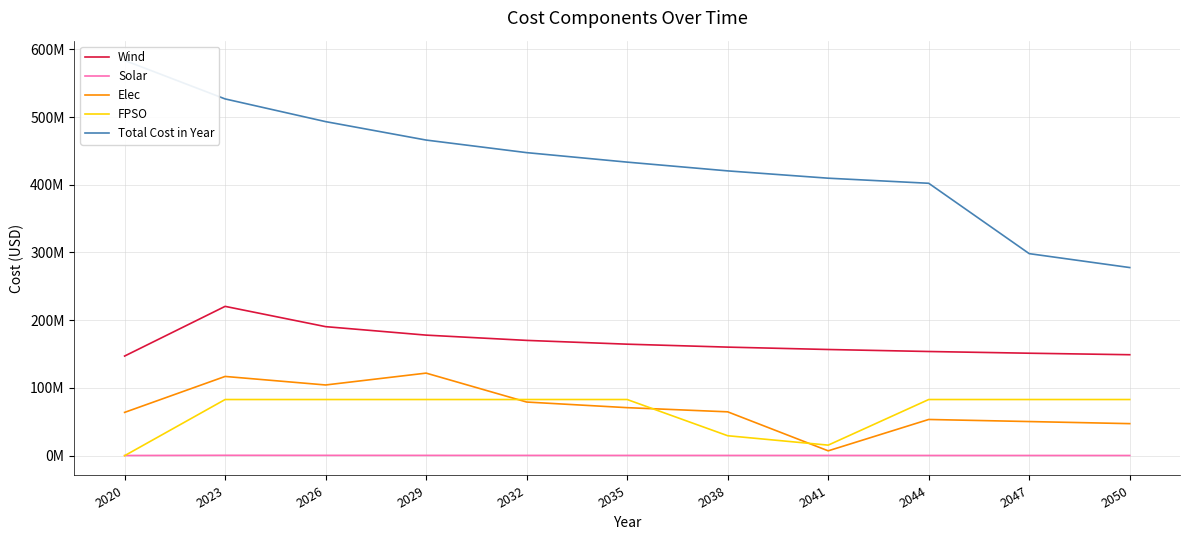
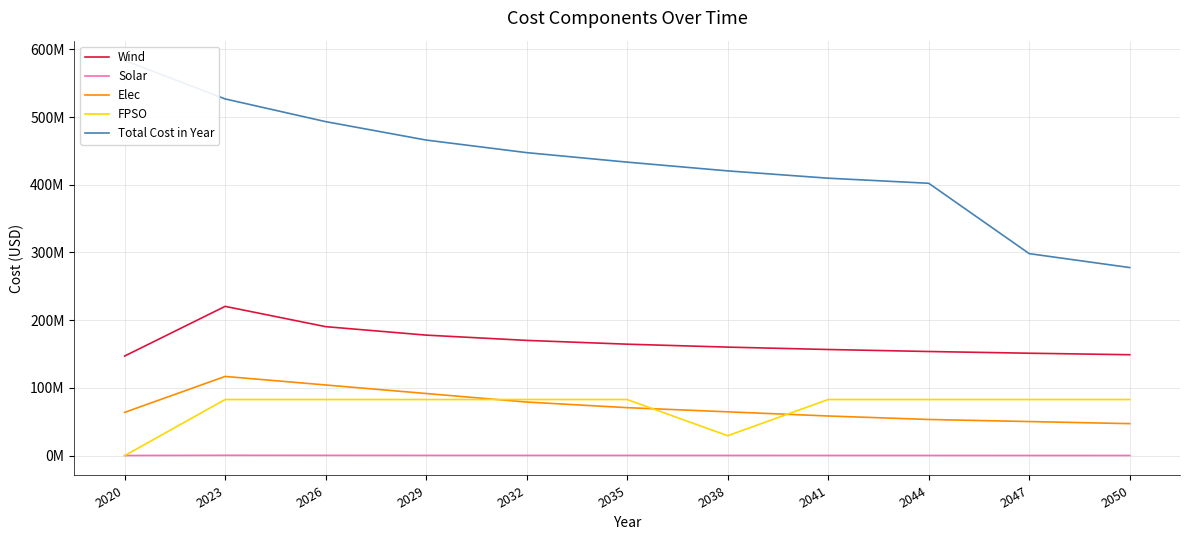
  {
    "Wind": {
      "2020": 150000000,
      "2023": 220000000,
      "2026": 190000000,
      "2029": 180000000,
      "2032": 170000000,
      "2035": 160000000,
      "2038": 160000000,
      "2041": 160000000,
      "2044": 150000000,
      "2047": 150000000,
      "2050": 150000000
    },
    "Solar": {
      "2023": 0,
      "2026": 0,
      "2029": 0,
      "2032": 0,
      "2035": 0,
      "2038": 0,
      "2041": 0,
      "2044": 0,
      "2047": 0,
      "2050": 0
    },
    "Elec": {
      "2020": 60000000,
      "2023": 120000000,
      "2026": 100000000,
-     "2029": 120000000,
+     "2029": 90000000,
      "2035": 70000000,
      "2038": 60000000,
-     "2041": 10000000,
+     "2041": 60000000,
      "2044": 50000000,
      "2047": 50000000,
      "2050": 50000000
    },
    "FPSO": {
      "2023": 80000000,
      "2026": 80000000,
      "2029": 80000000,
      "2035": 80000000,
      "2038": 30000000,
-     "2041": 20000000,
+     "2041": 80000000,
      "2044": 80000000,
      "2047": 80000000,
      "2050": 80000000
    },
    "Total Cost in Year": {
      "2023": 530000000,
      "2026": 490000000,
      "2029": 470000000,
      "2032": 450000000,
      "2035": 430000000,
      "2038": 420000000,
      "2041": 410000000,
      "2044": 400000000,
      "2047": 300000000,
      "2050": 280000000
    }
  }
